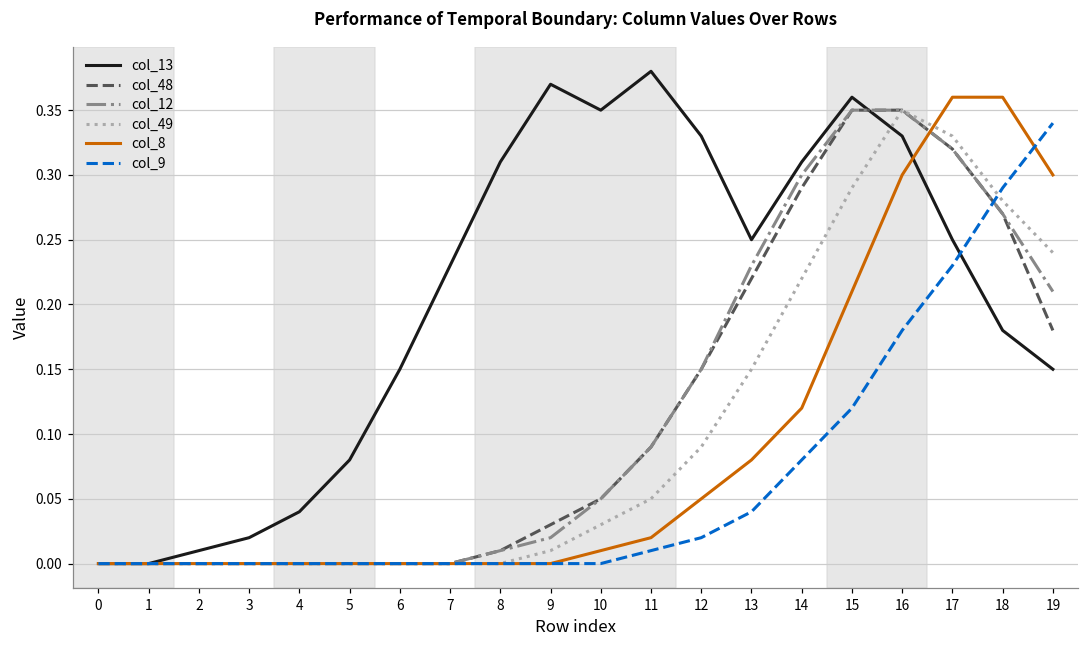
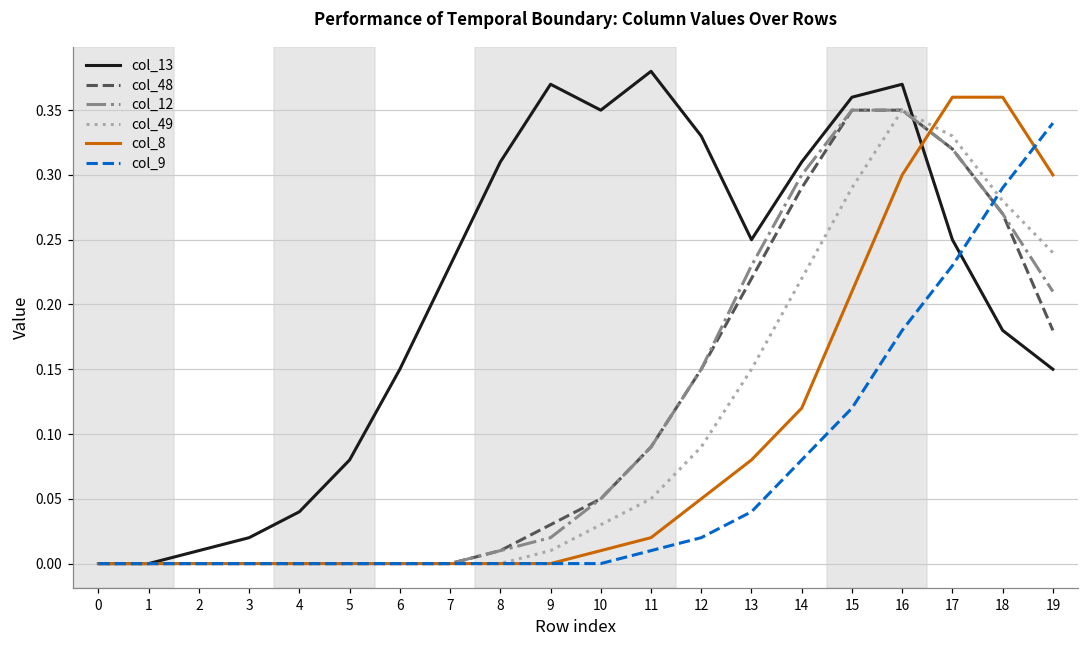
  {
    "col_13": {
      "2": 0.01,
      "3": 0.02,
      "4": 0.04,
      "5": 0.08,
      "6": 0.15,
      "7": 0.23,
      "8": 0.31,
      "9": 0.37,
      "10": 0.35,
      "11": 0.38,
      "12": 0.33,
      "13": 0.25,
      "14": 0.31,
      "15": 0.36,
-     "16": 0.33,
+     "16": 0.37,
      "17": 0.25,
      "18": 0.18,
      "19": 0.15
    },
    "col_48": {
      "9": 0.03,
      "13": 0.22,
      "14": 0.29,
      "19": 0.18
    },
    "col_8": {
      "10": 0.01,
      "11": 0.02,
      "12": 0.05,
      "13": 0.08,
      "14": 0.12,
      "15": 0.21,
      "16": 0.30,
      "17": 0.36,
      "18": 0.36,
      "19": 0.30
    },
    "col_9": {
      "10": 0.00,
      "11": 0.01,
      "12": 0.02,
      "13": 0.04,
      "14": 0.08,
      "15": 0.12,
      "16": 0.18,
      "17": 0.23,
      "18": 0.29,
      "19": 0.34
    }
  }
